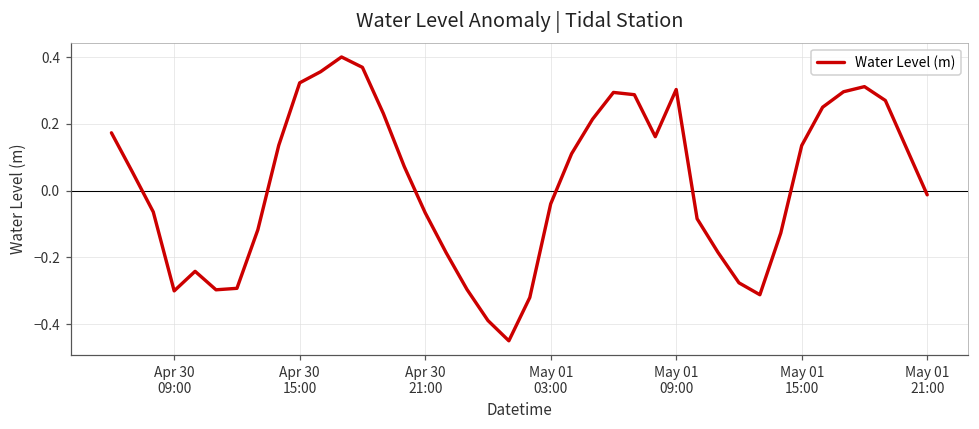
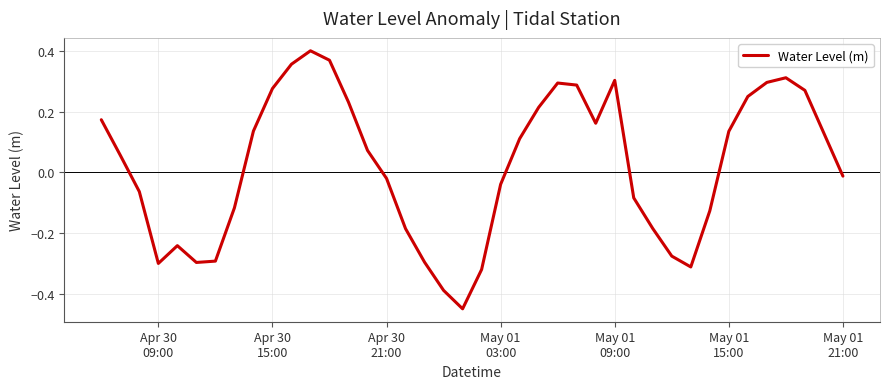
  {
    "Apr 30 09:00": -0.30,
-   "Apr 30 15:00": 0.32,
-   "Apr 30 21:00": -0.07,
+   "Apr 30 15:00": 0.28,
+   "Apr 30 21:00": -0.02,
    "May 01 03:00": -0.04,
    "May 01 09:00": 0.30,
    "May 01 15:00": 0.14,
    "May 01 21:00": -0.01
  }
